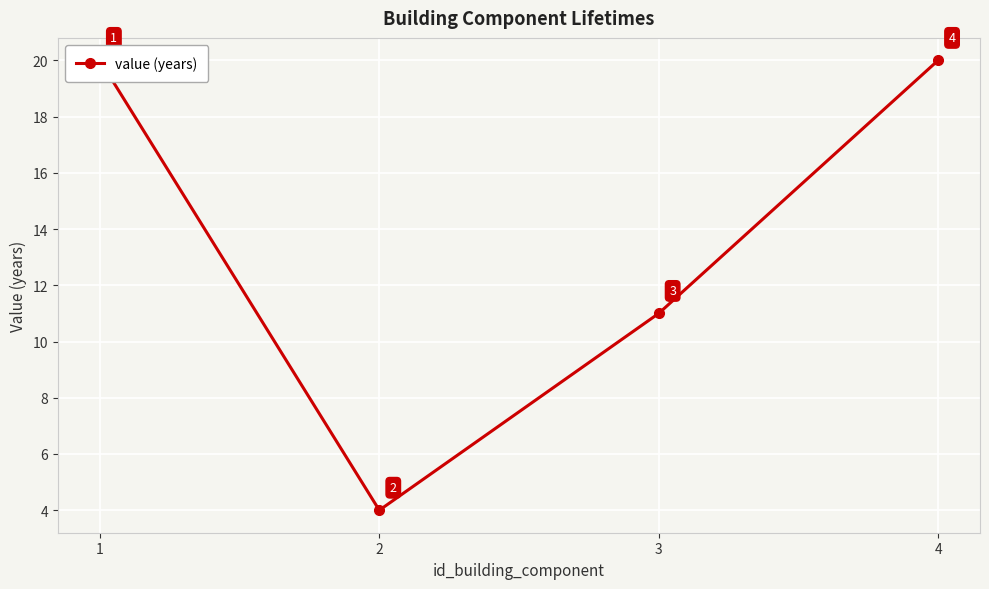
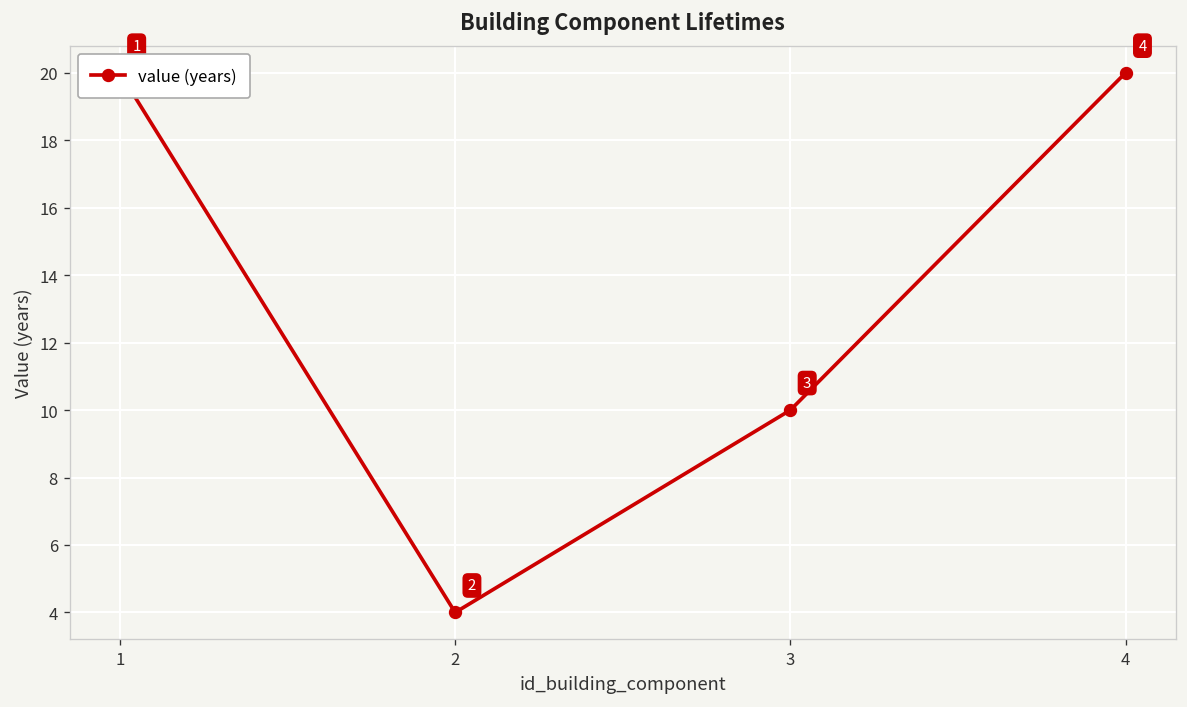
  {
-   "3": 11
+   "3": 10
  }
